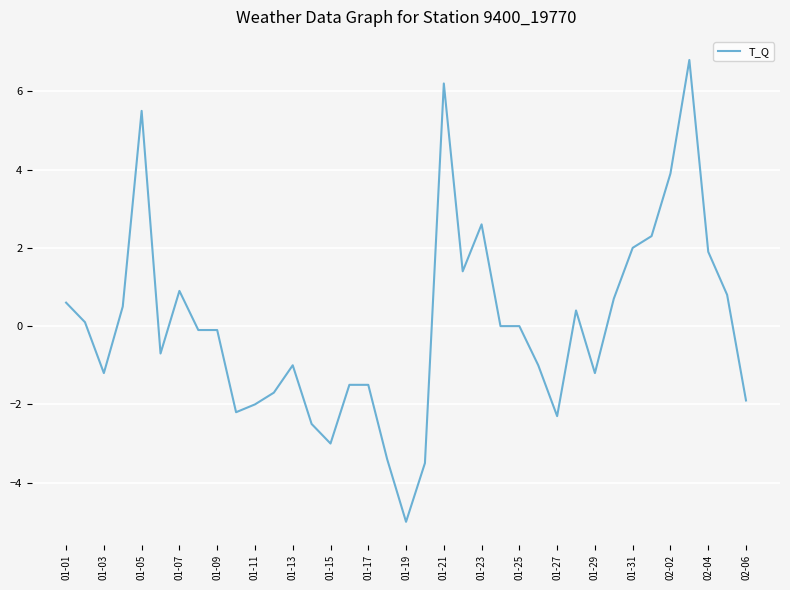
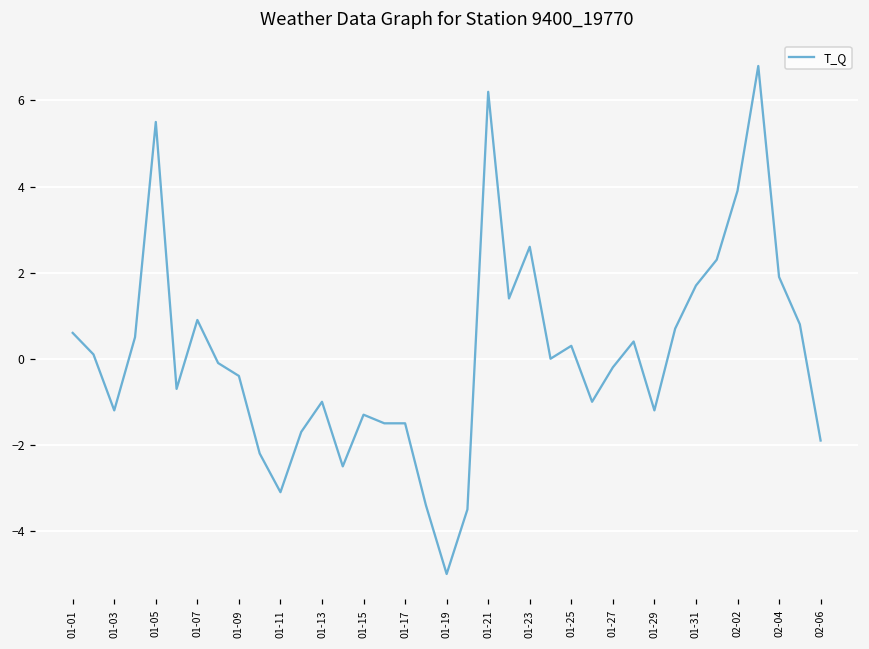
  {
    "01-01": 0.6,
    "01-03": -1.2,
    "01-05": 5.5,
    "01-07": 0.9,
-   "01-09": -0.1,
-   "01-11": -2.0,
+   "01-09": -0.4,
+   "01-11": -3.1,
    "01-13": -1.0,
-   "01-15": -3.0,
+   "01-15": -1.3,
    "01-17": -1.5,
    "01-19": -5.0,
    "01-21": 6.2,
    "01-23": 2.6,
-   "01-25": 0.0,
-   "01-27": -2.3,
+   "01-25": 0.3,
+   "01-27": -0.2,
    "01-29": -1.2,
-   "01-31": 2.0,
+   "01-31": 1.7,
    "02-02": 3.9,
    "02-04": 1.9,
    "02-06": -1.9
  }
